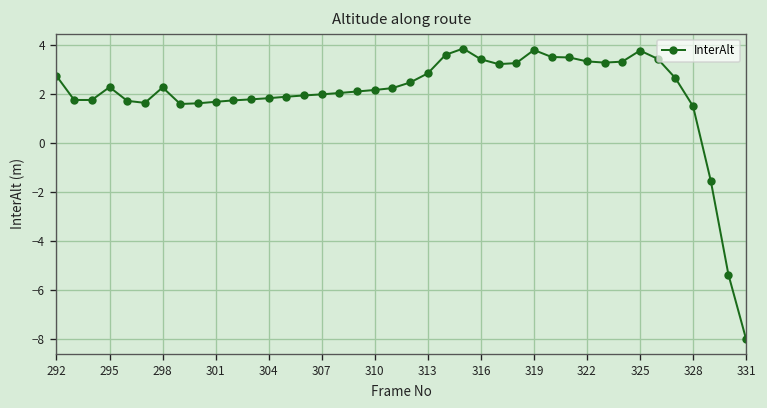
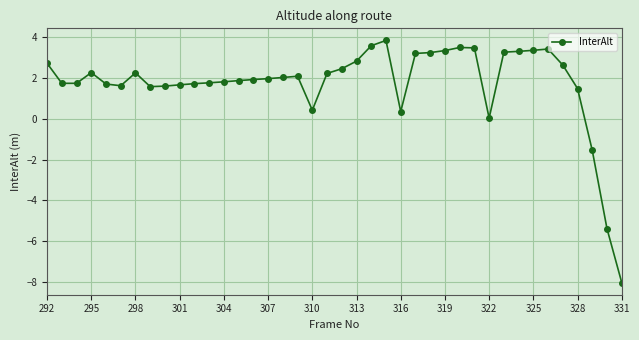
  {
    "292": 2.7,
    "295": 2.3,
    "298": 2.2,
    "301": 1.7,
    "304": 1.8,
    "307": 2.0,
-   "310": 2.1,
+   "310": 0.4,
    "313": 2.8,
-   "316": 3.4,
-   "319": 3.8,
-   "322": 3.3,
-   "325": 3.8,
+   "316": 0.4,
+   "319": 3.3,
+   "322": 0.0,
+   "325": 3.4,
    "328": 1.5,
    "331": -8.0
  }
